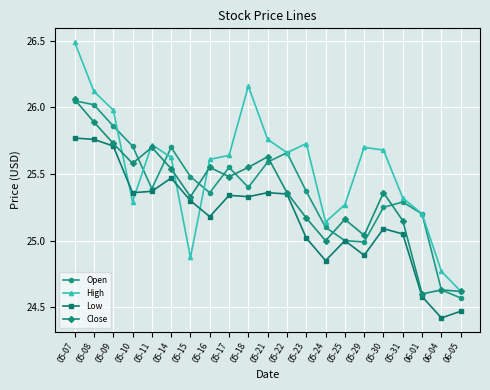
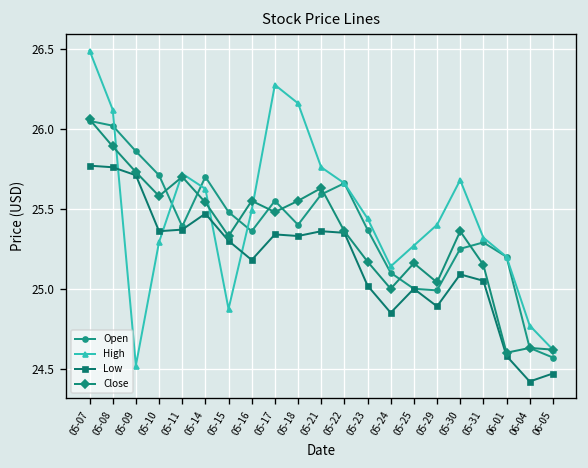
  {
    "High": {
      "05-07": 26.49,
      "05-08": 26.12,
-     "05-09": 25.98,
+     "05-09": 24.52,
      "05-10": 25.29,
      "05-11": 25.72,
      "05-14": 25.62,
      "05-15": 24.87,
-     "05-16": 25.61,
-     "05-17": 25.64,
+     "05-16": 25.49,
+     "05-17": 26.28,
      "05-18": 26.16,
      "05-21": 25.76,
-     "05-23": 25.73,
+     "05-23": 25.44,
      "05-24": 25.14,
      "05-25": 25.27,
-     "05-29": 25.7,
+     "05-29": 25.4,
      "05-30": 25.68,
      "05-31": 25.32,
      "06-04": 24.77
    }
  }
